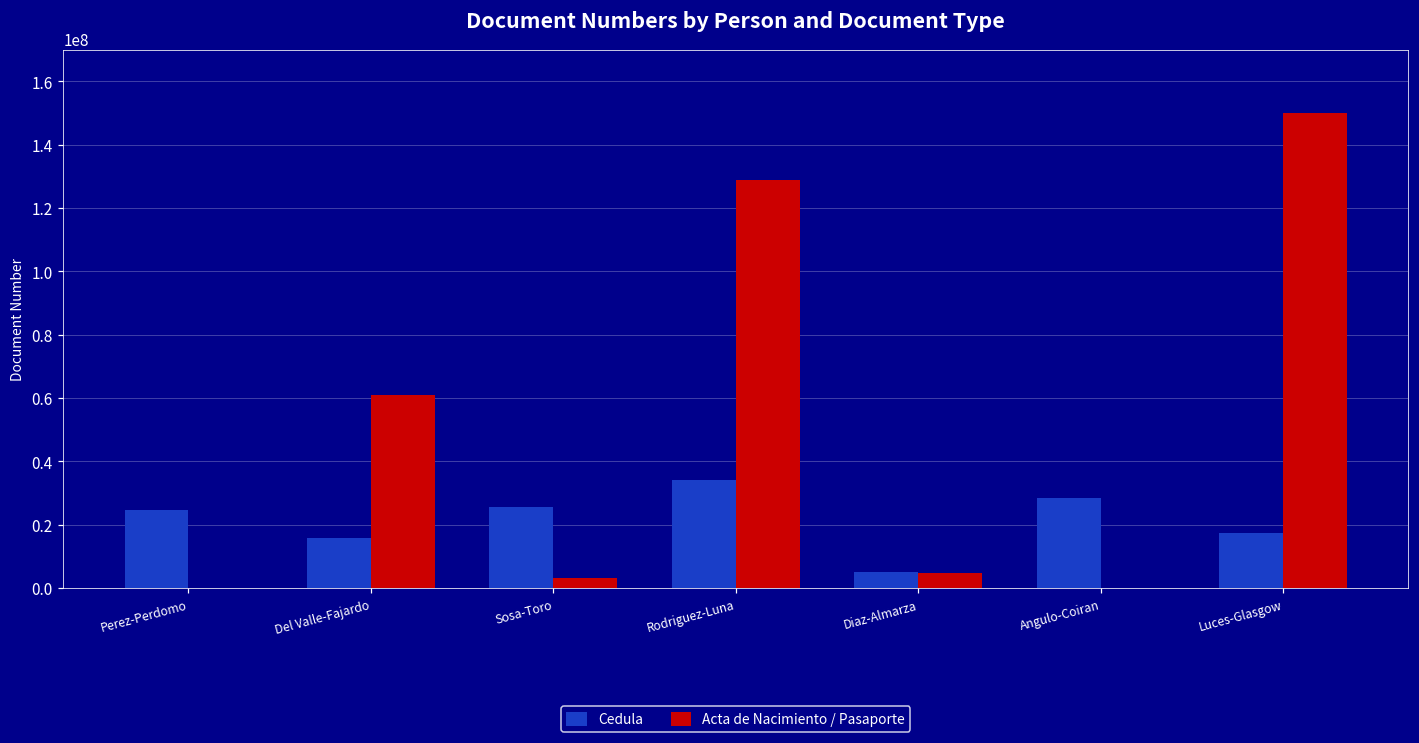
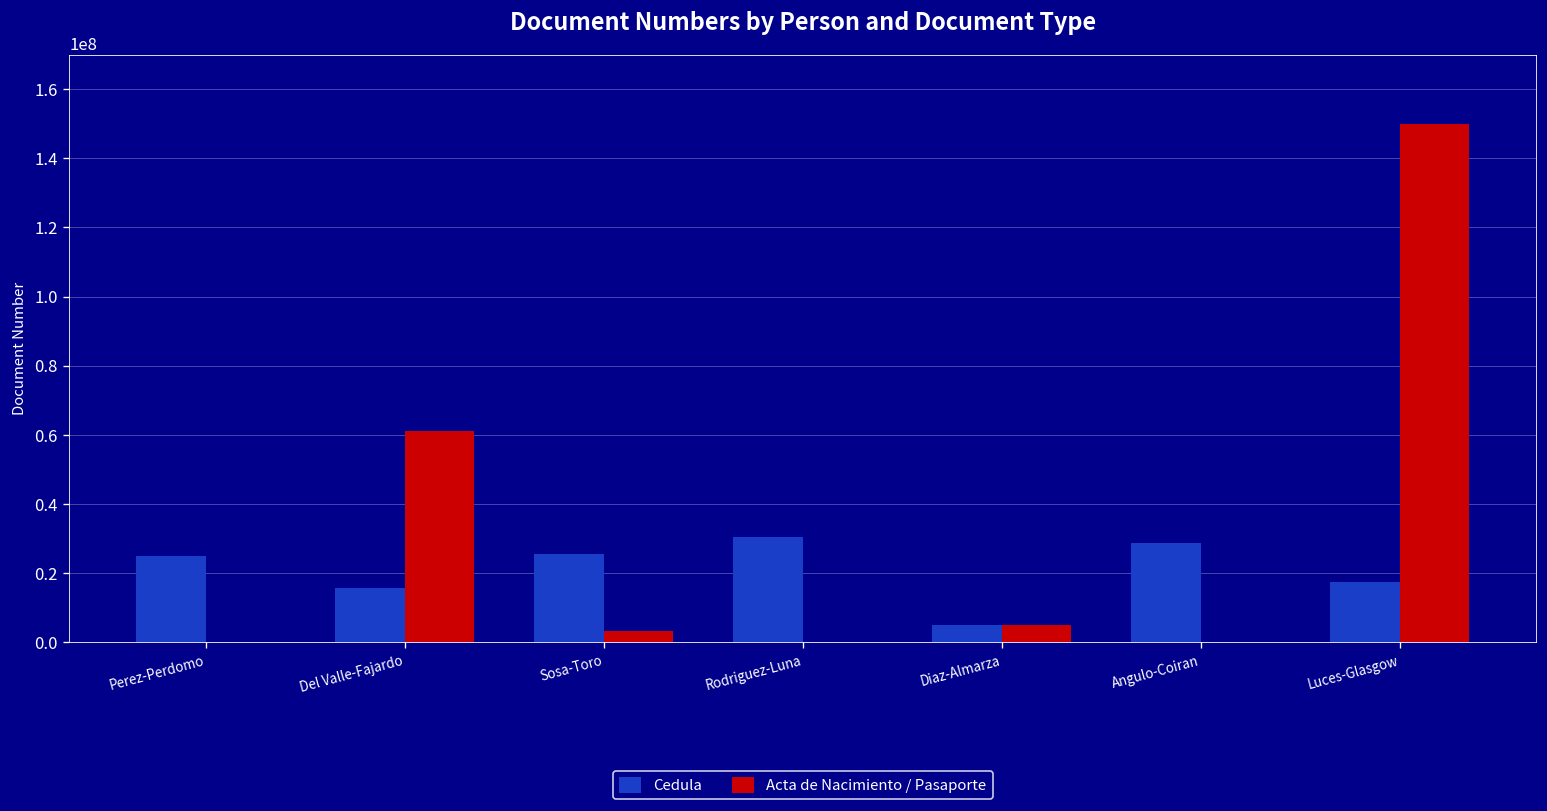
  {
    "Cedula": {
      "Perez-Perdomo": 25000000,
      "Del Valle-Fajardo": 16000000,
      "Sosa-Toro": 26000000,
-     "Rodriguez-Luna": 34000000,
+     "Rodriguez-Luna": 31000000,
      "Diaz-Almarza": 5000000,
      "Angulo-Coiran": 29000000,
      "Luces-Glasgow": 17000000
    },
    "Acta de Nacimiento / Pasaporte": {
      "Perez-Perdomo": 0,
      "Del Valle-Fajardo": 61000000,
      "Sosa-Toro": 3000000,
-     "Rodriguez-Luna": 129000000,
+     "Rodriguez-Luna": 0,
      "Diaz-Almarza": 5000000,
      "Luces-Glasgow": 150000000
    }
  }
